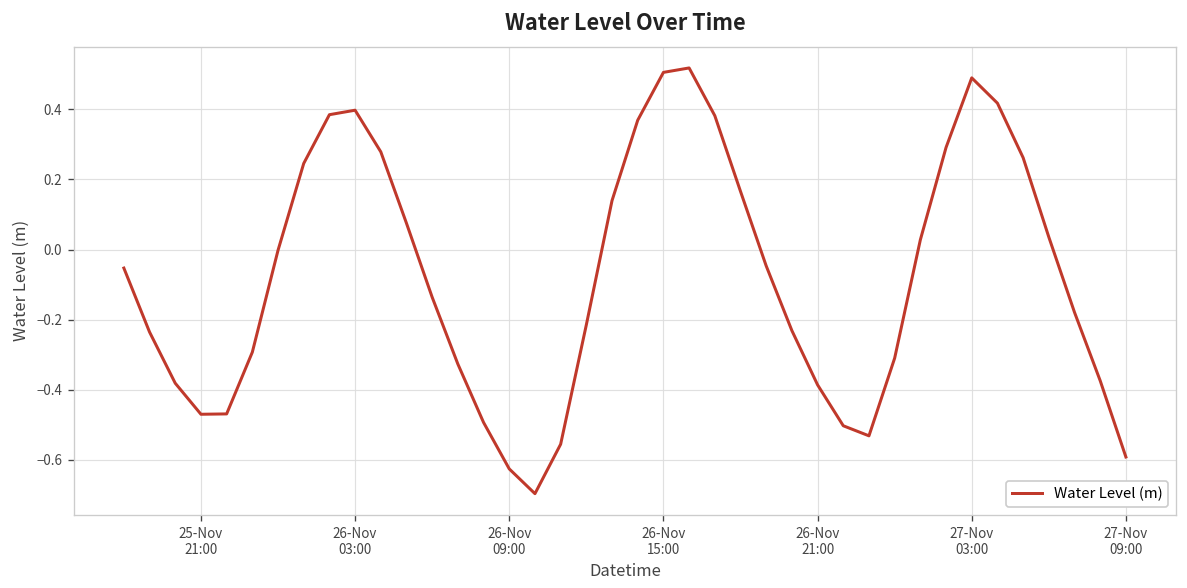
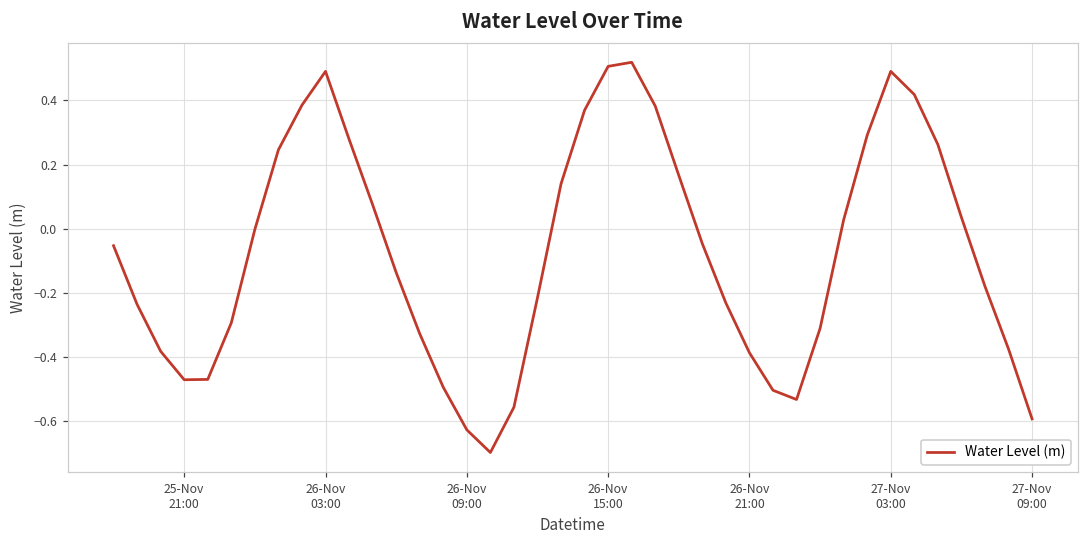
  {
    "25-Nov 21:00": -0.47,
-   "26-Nov 03:00": 0.40,
+   "26-Nov 03:00": 0.49,
    "26-Nov 09:00": -0.63,
    "26-Nov 15:00": 0.51,
    "26-Nov 21:00": -0.39,
    "27-Nov 03:00": 0.49,
    "27-Nov 09:00": -0.59
  }
